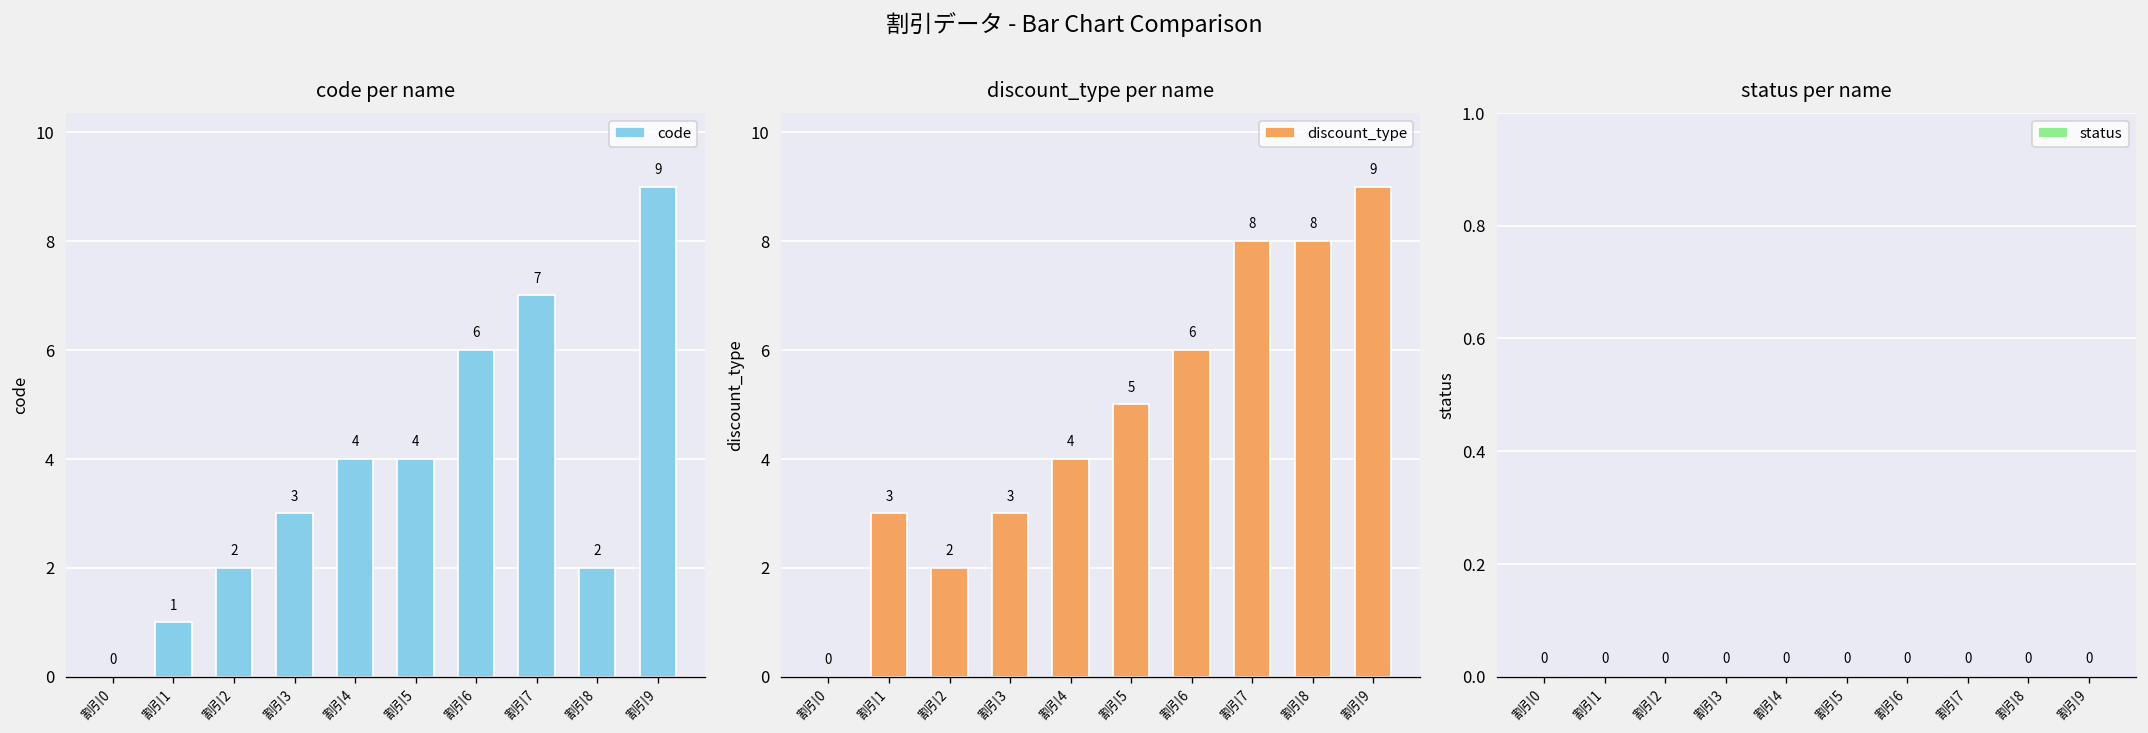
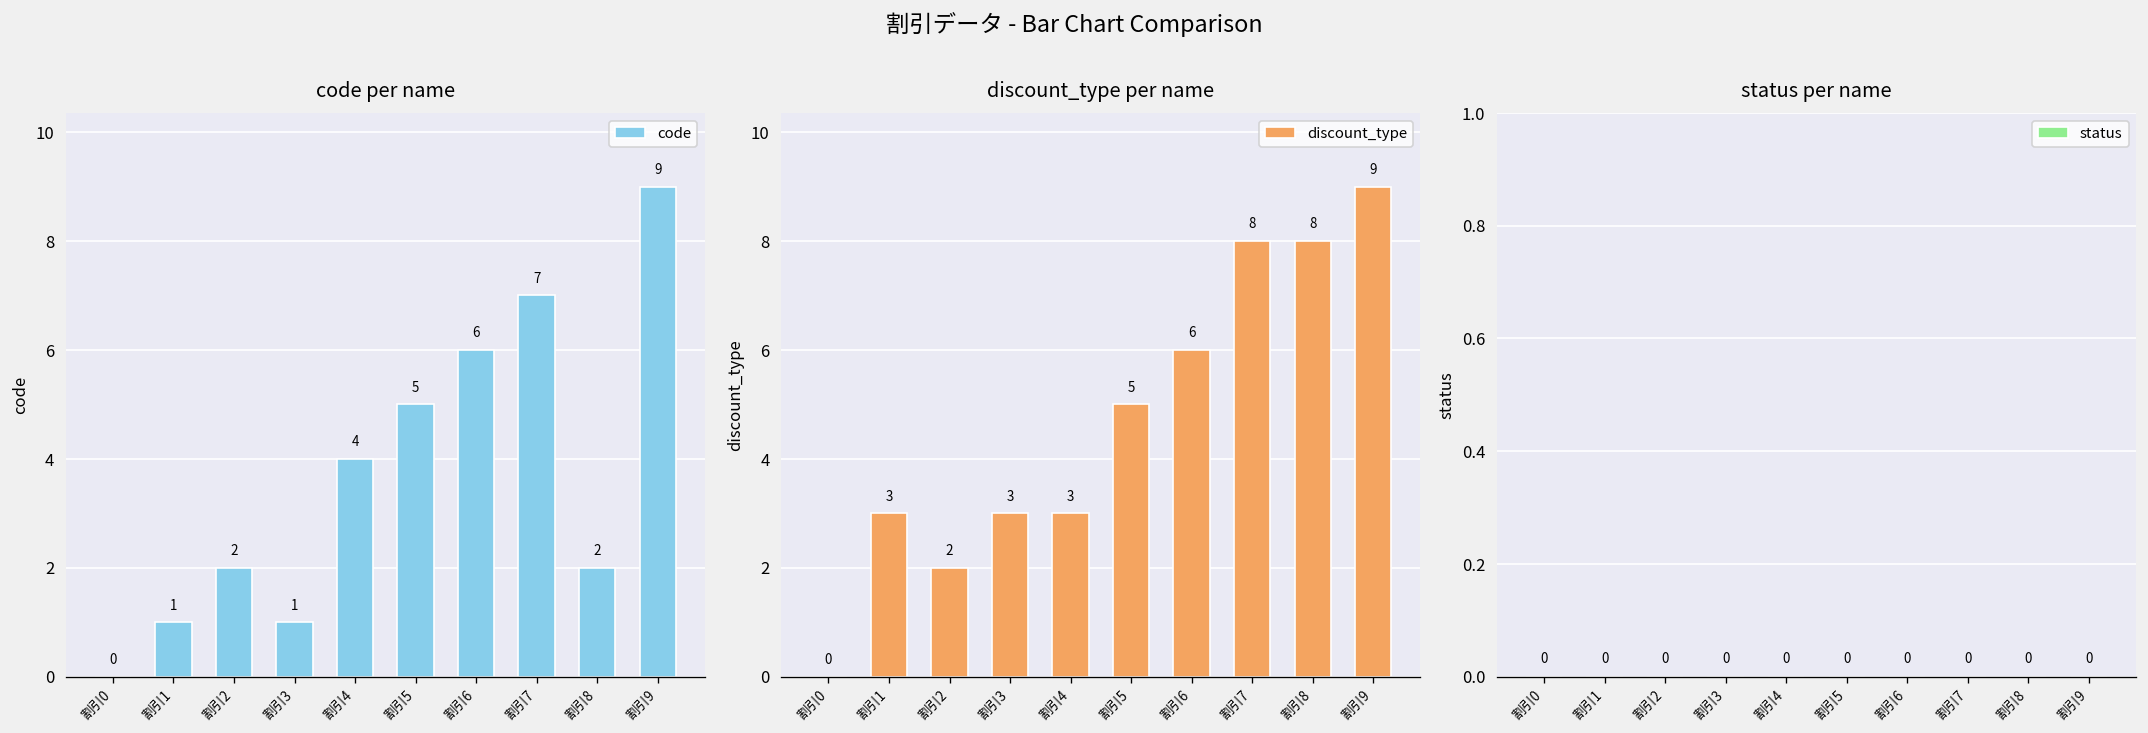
  {
    "code per name": {
      "割引0": 0,
      "割引1": 1,
      "割引2": 2,
-     "割引3": 3,
+     "割引3": 1,
      "割引4": 4,
-     "割引5": 4,
+     "割引5": 5,
      "割引6": 6,
      "割引7": 7,
      "割引8": 2,
      "割引9": 9
    },
    "discount_type per name": {
      "割引0": 0,
      "割引1": 3,
      "割引2": 2,
      "割引3": 3,
-     "割引4": 4,
+     "割引4": 3,
      "割引5": 5,
      "割引6": 6,
      "割引7": 8,
      "割引8": 8,
      "割引9": 9
    },
    "status per name": {
      "割引0": 0,
      "割引1": 0,
      "割引2": 0,
      "割引3": 0,
      "割引4": 0,
      "割引5": 0,
      "割引6": 0,
      "割引7": 0,
      "割引8": 0,
      "割引9": 0
    }
  }
